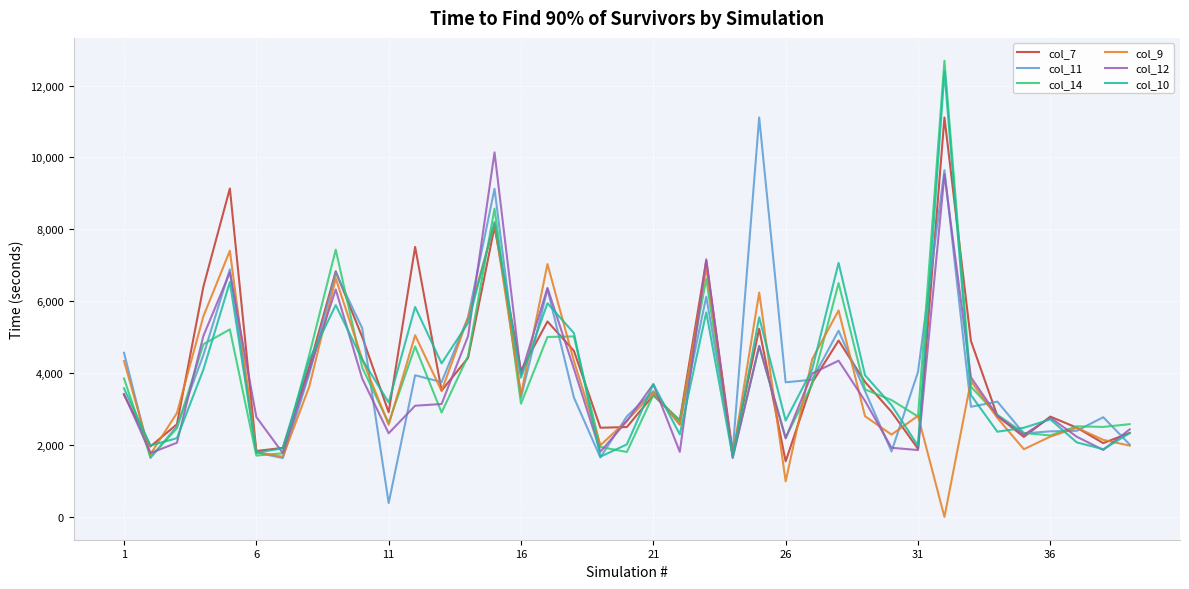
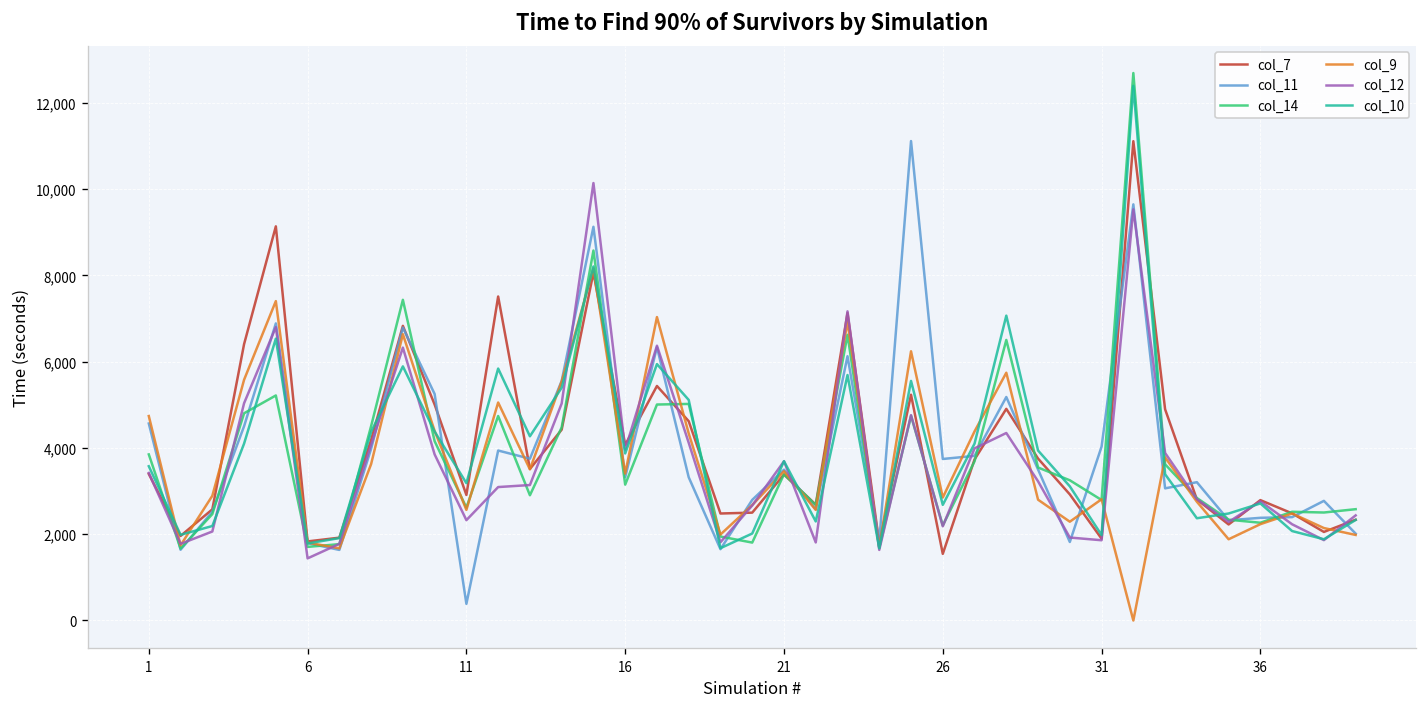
  {
    "col_7": {
      "11": "2,900",
      "16": "4,100",
      "26": "1,500"
    },
    "col_11": {
      "1": "4,600",
      "11": "400",
      "16": "3,300",
      "26": "3,700",
      "31": "4,000",
      "36": "2,400"
    },
    "col_9": {
-     "1": "4,300",
+     "1": "4,700",
      "16": "3,400",
-     "26": "1,000"
+     "26": "2,900"
    },
    "col_12": {
-     "6": "2,800",
+     "6": "1,400",
      "11": "2,300",
      "16": "4,000"
    }
  }
